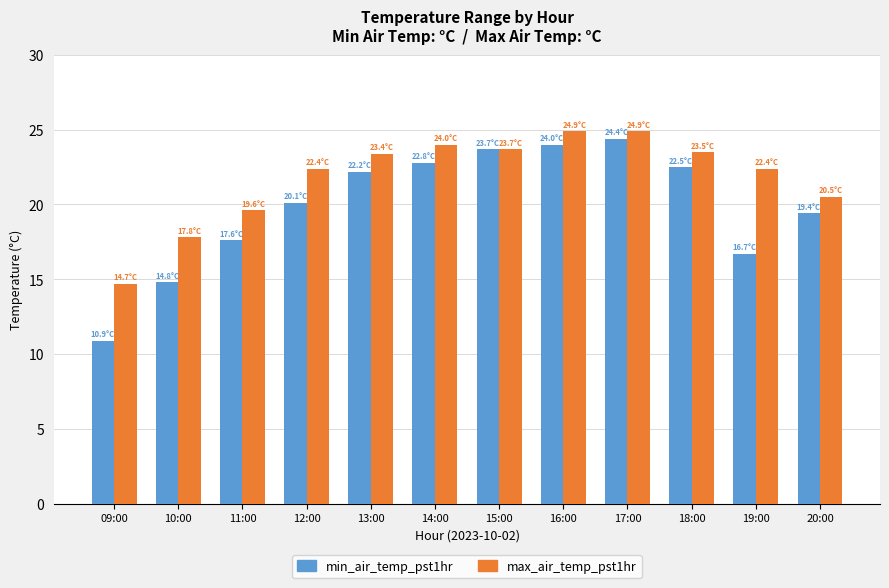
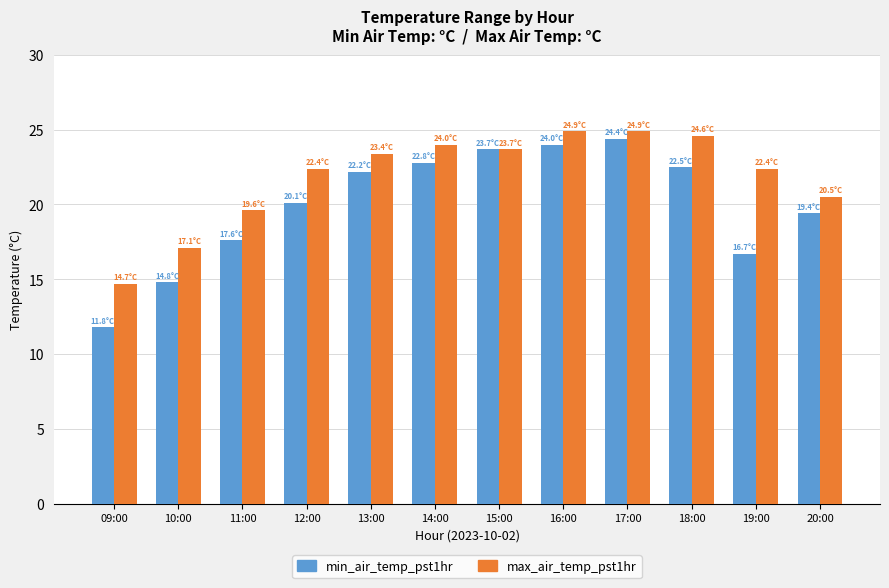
  {
    "min_air_temp_pst1hr": {
-     "09:00": "10.9°C",
+     "09:00": "11.8°C",
      "10:00": "14.8°C",
      "11:00": "17.6°C",
      "12:00": "20.1°C",
      "13:00": "22.2°C",
      "14:00": "22.8°C",
      "15:00": "23.7°C",
      "16:00": "24.0°C",
      "17:00": "24.4°C",
      "18:00": "22.5°C",
      "19:00": "16.7°C",
      "20:00": "19.4°C"
    },
    "max_air_temp_pst1hr": {
      "09:00": "14.7°C",
-     "10:00": "17.8°C",
+     "10:00": "17.1°C",
      "11:00": "19.6°C",
      "12:00": "22.4°C",
      "13:00": "23.4°C",
      "14:00": "24.0°C",
      "15:00": "23.7°C",
      "16:00": "24.9°C",
      "17:00": "24.9°C",
-     "18:00": "23.5°C",
+     "18:00": "24.6°C",
      "19:00": "22.4°C",
      "20:00": "20.5°C"
    }
  }
